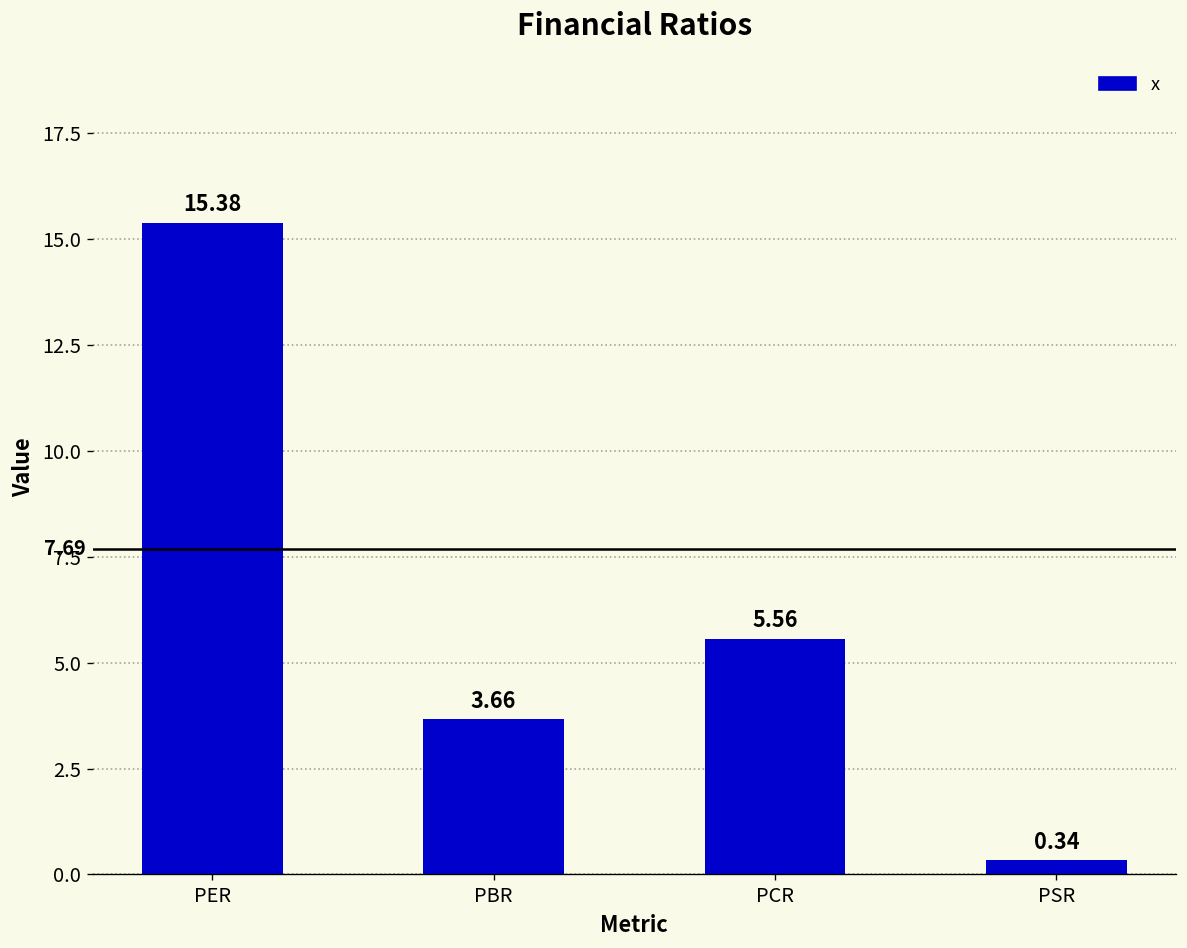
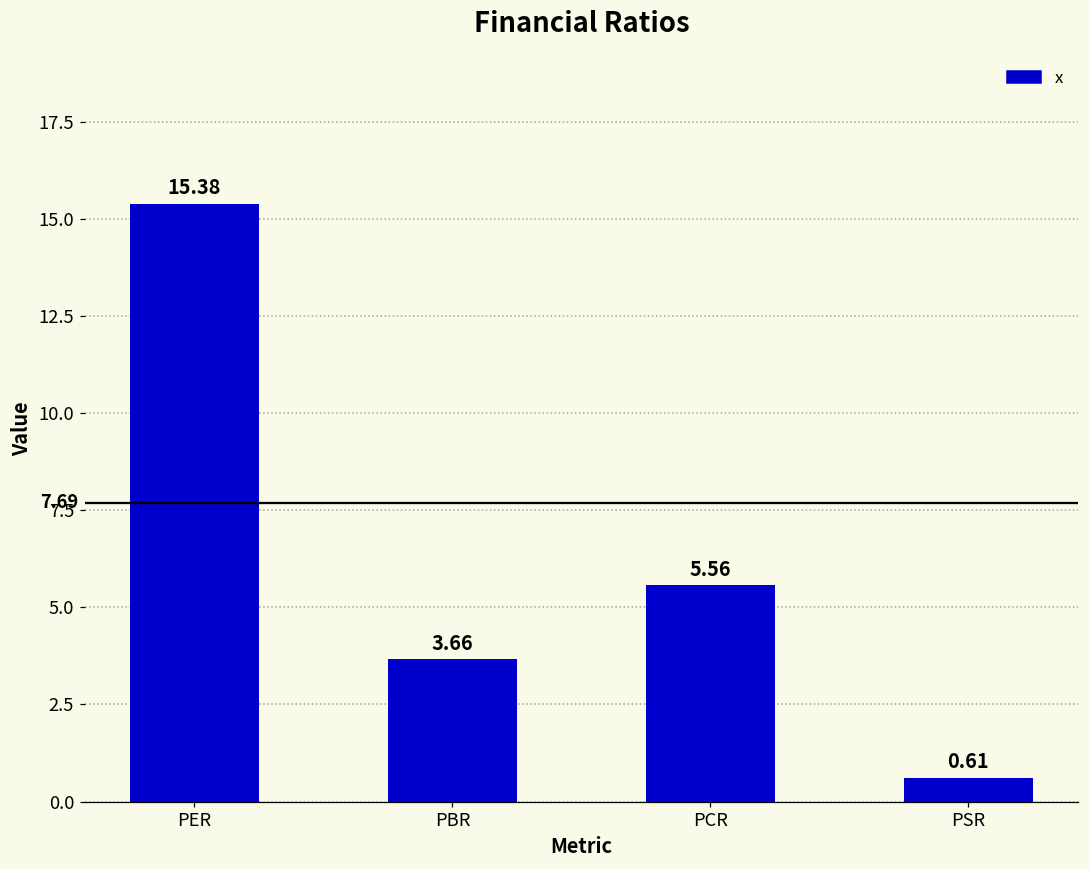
  {
    "PER": 15.38,
    "PBR": 3.66,
    "PCR": 5.56,
-   "PSR": 0.34
+   "PSR": 0.61
  }
